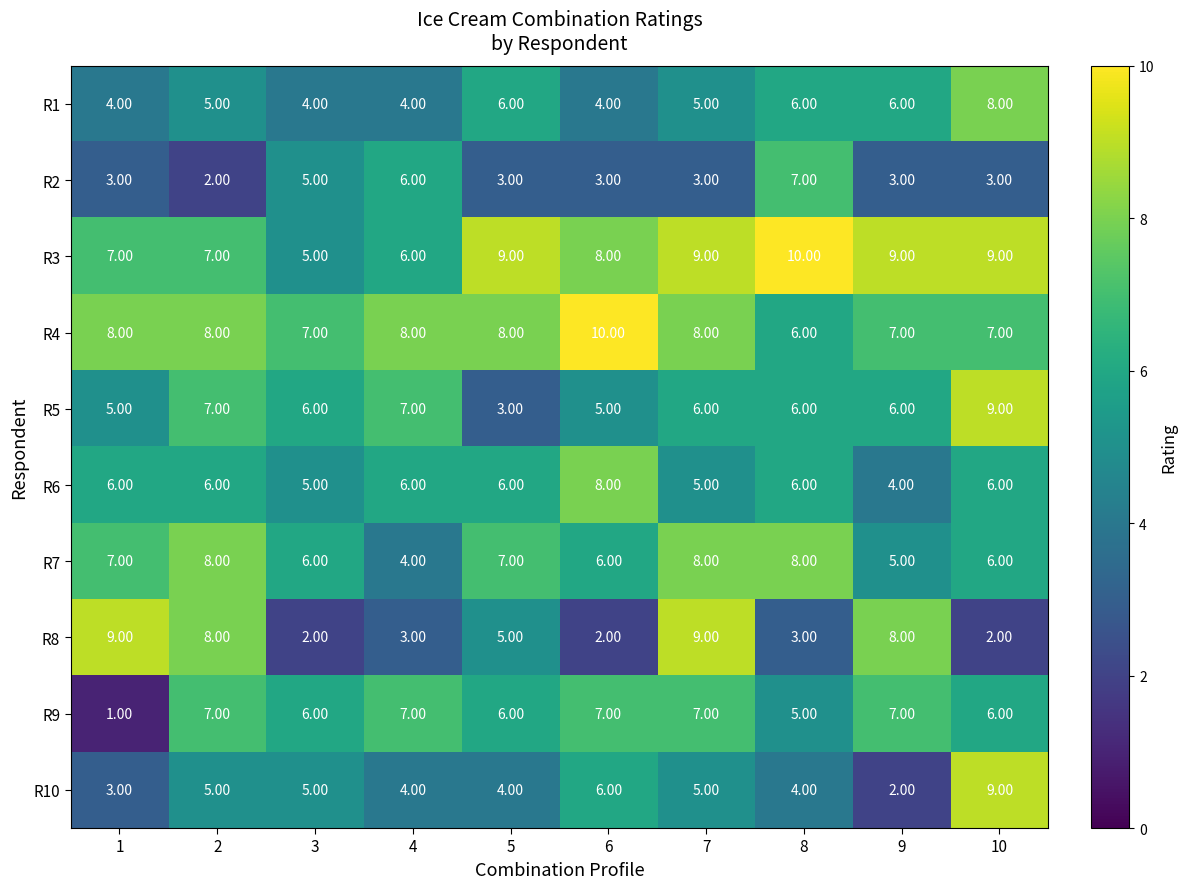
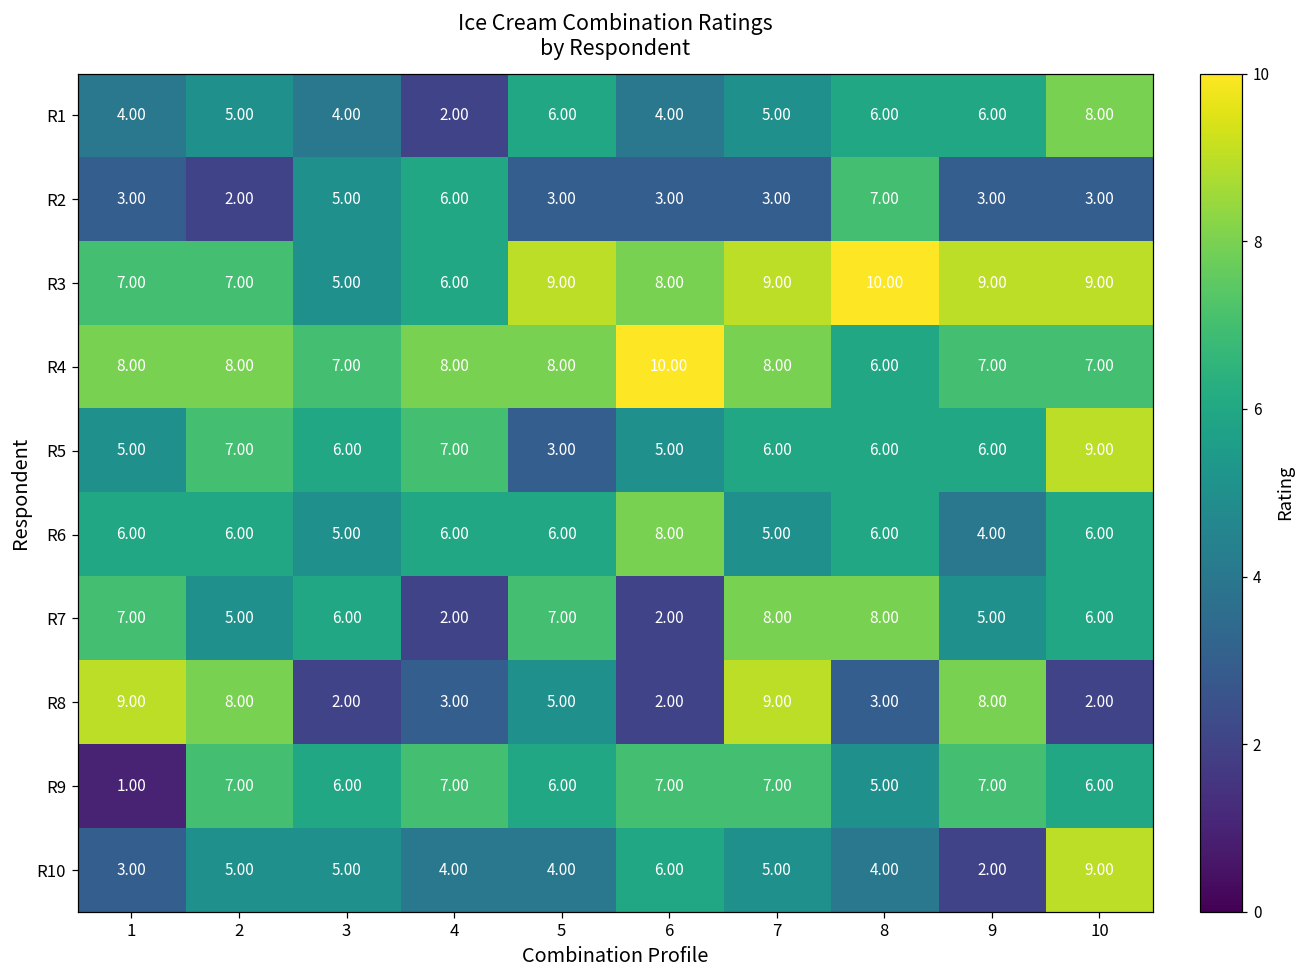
  {
    "R1": {
      "1": 4.00,
      "2": 5.00,
      "3": 4.00,
-     "4": 4.00,
+     "4": 2.00,
      "5": 6.00,
      "6": 4.00,
      "7": 5.00,
      "8": 6.00,
      "9": 6.00,
      "10": 8.00
    },
    "R2": {
      "1": 3.00,
      "2": 2.00,
      "3": 5.00,
      "4": 6.00,
      "5": 3.00,
      "6": 3.00,
      "7": 3.00,
      "8": 7.00,
      "9": 3.00,
      "10": 3.00
    },
    "R3": {
      "1": 7.00,
      "2": 7.00,
      "3": 5.00,
      "4": 6.00,
      "5": 9.00,
      "6": 8.00,
      "7": 9.00,
      "8": 10.00,
      "9": 9.00,
      "10": 9.00
    },
    "R4": {
      "1": 8.00,
      "2": 8.00,
      "3": 7.00,
      "4": 8.00,
      "5": 8.00,
      "6": 10.00,
      "7": 8.00,
      "8": 6.00,
      "9": 7.00,
      "10": 7.00
    },
    "R5": {
      "1": 5.00,
      "2": 7.00,
      "3": 6.00,
      "4": 7.00,
      "5": 3.00,
      "6": 5.00,
      "7": 6.00,
      "8": 6.00,
      "9": 6.00,
      "10": 9.00
    },
    "R6": {
      "1": 6.00,
      "2": 6.00,
      "3": 5.00,
      "4": 6.00,
      "5": 6.00,
      "6": 8.00,
      "7": 5.00,
      "8": 6.00,
      "9": 4.00,
      "10": 6.00
    },
    "R7": {
      "1": 7.00,
-     "2": 8.00,
+     "2": 5.00,
      "3": 6.00,
-     "4": 4.00,
+     "4": 2.00,
      "5": 7.00,
-     "6": 6.00,
+     "6": 2.00,
      "7": 8.00,
      "8": 8.00,
      "9": 5.00,
      "10": 6.00
    },
    "R8": {
      "1": 9.00,
      "2": 8.00,
      "3": 2.00,
      "4": 3.00,
      "5": 5.00,
      "6": 2.00,
      "7": 9.00,
      "8": 3.00,
      "9": 8.00,
      "10": 2.00
    },
    "R9": {
      "1": 1.00,
      "2": 7.00,
      "3": 6.00,
      "4": 7.00,
      "5": 6.00,
      "6": 7.00,
      "7": 7.00,
      "8": 5.00,
      "9": 7.00,
      "10": 6.00
    },
    "R10": {
      "1": 3.00,
      "2": 5.00,
      "3": 5.00,
      "4": 4.00,
      "5": 4.00,
      "6": 6.00,
      "7": 5.00,
      "8": 4.00,
      "9": 2.00,
      "10": 9.00
    }
  }
